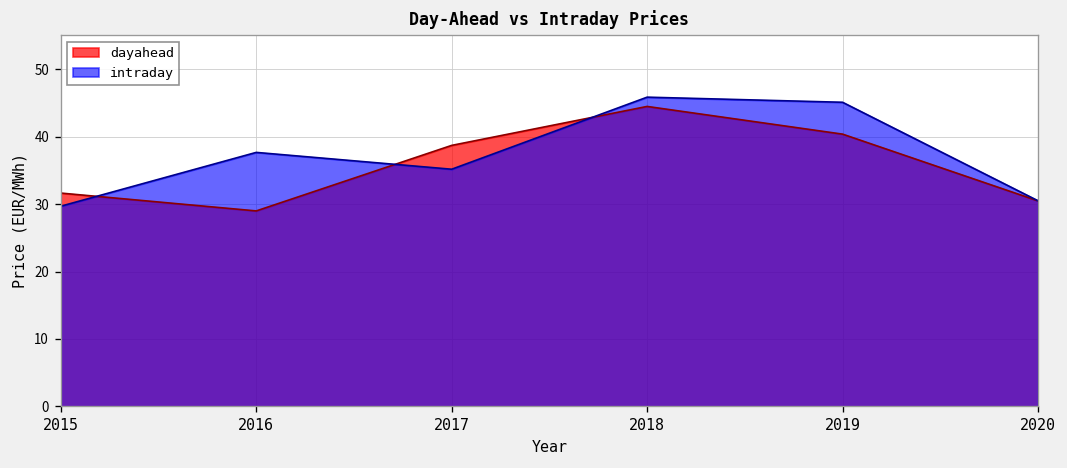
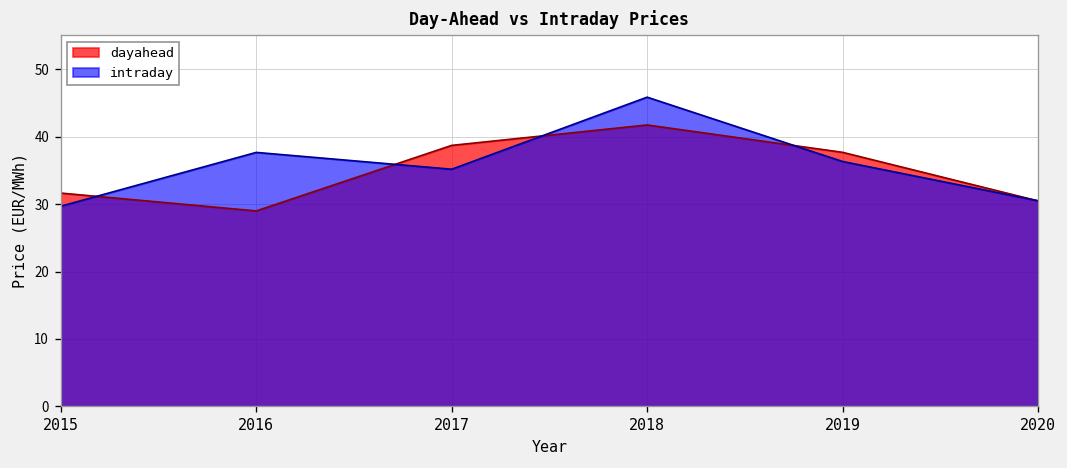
  {
    "dayahead": {
      "2015": 32,
      "2016": 29,
      "2017": 39,
-     "2018": 44,
-     "2019": 40
+     "2018": 42,
+     "2019": 38
    },
    "intraday": {
      "2015": 30,
      "2016": 38,
      "2017": 35,
      "2018": 46,
-     "2019": 45
+     "2019": 36
    }
  }
